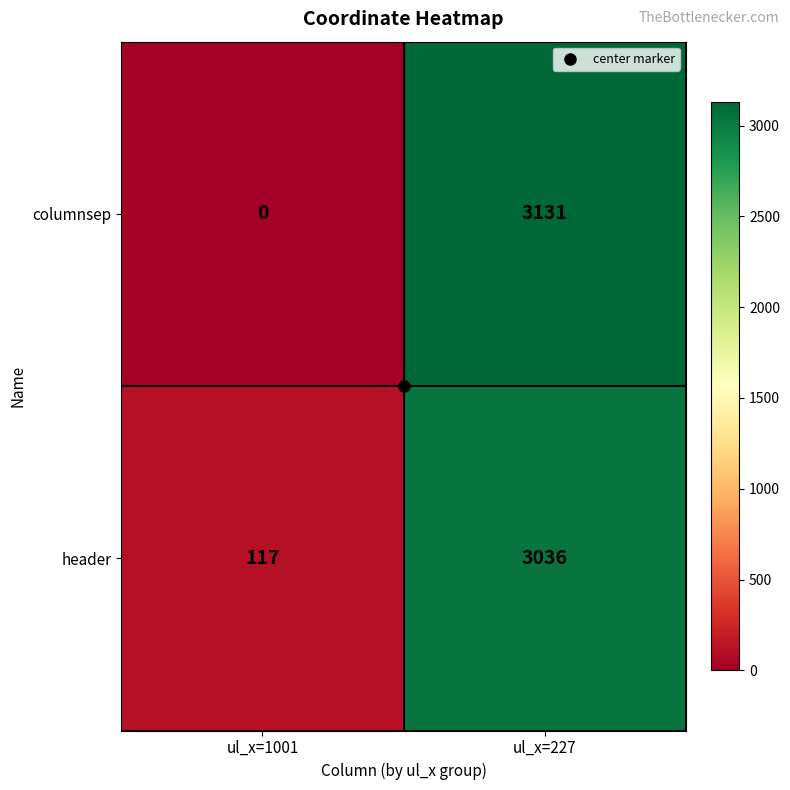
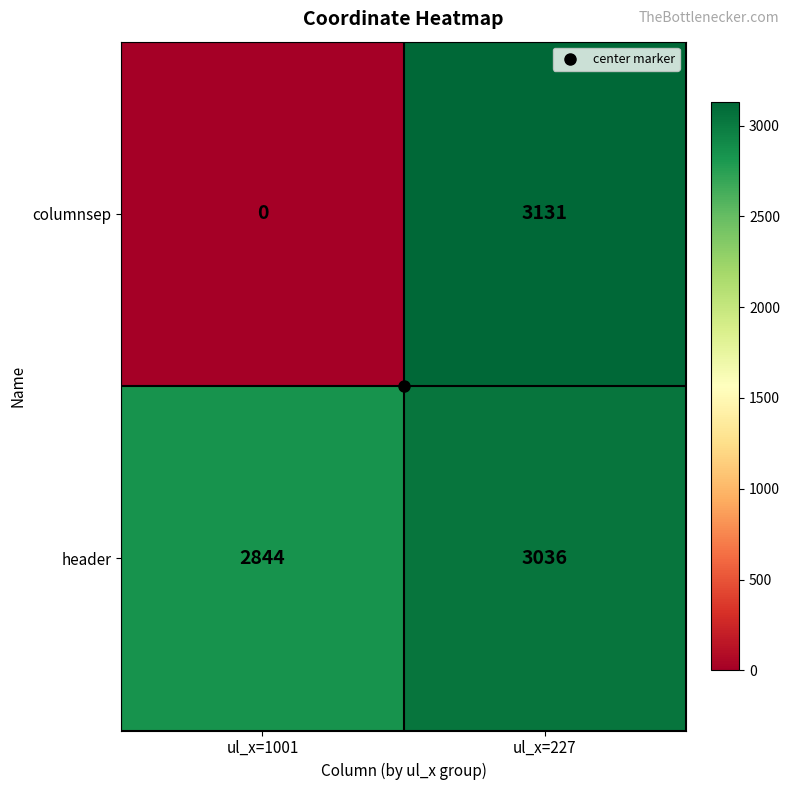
  {
    "columnsep": {
      "ul_x=1001": 0,
      "ul_x=227": 3131
    },
    "header": {
-     "ul_x=1001": 117,
+     "ul_x=1001": 2844,
      "ul_x=227": 3036
    }
  }
